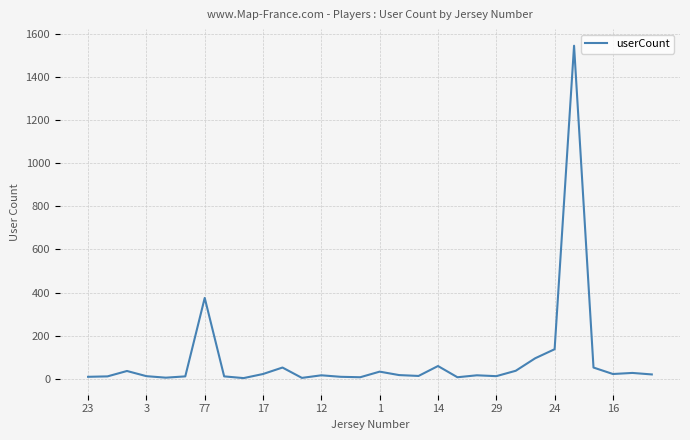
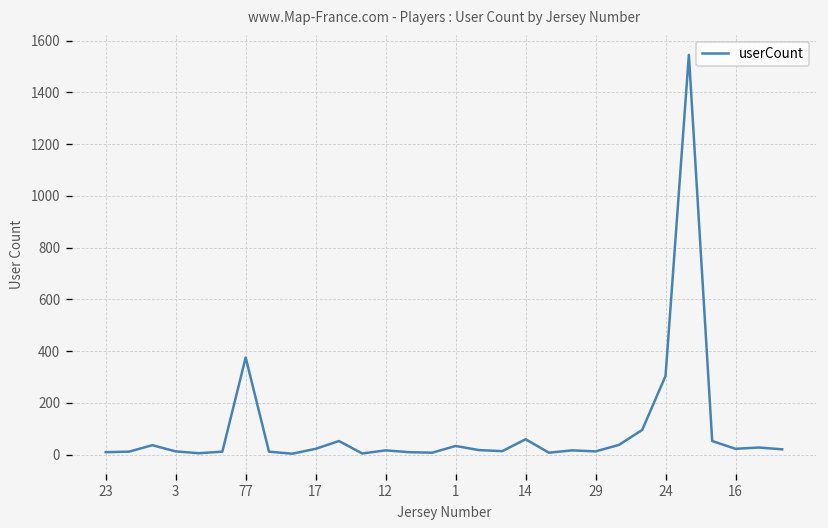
  {
    "3": 10,
    "77": 380,
    "12": 20,
-   "24": 140
+   "24": 300
  }
